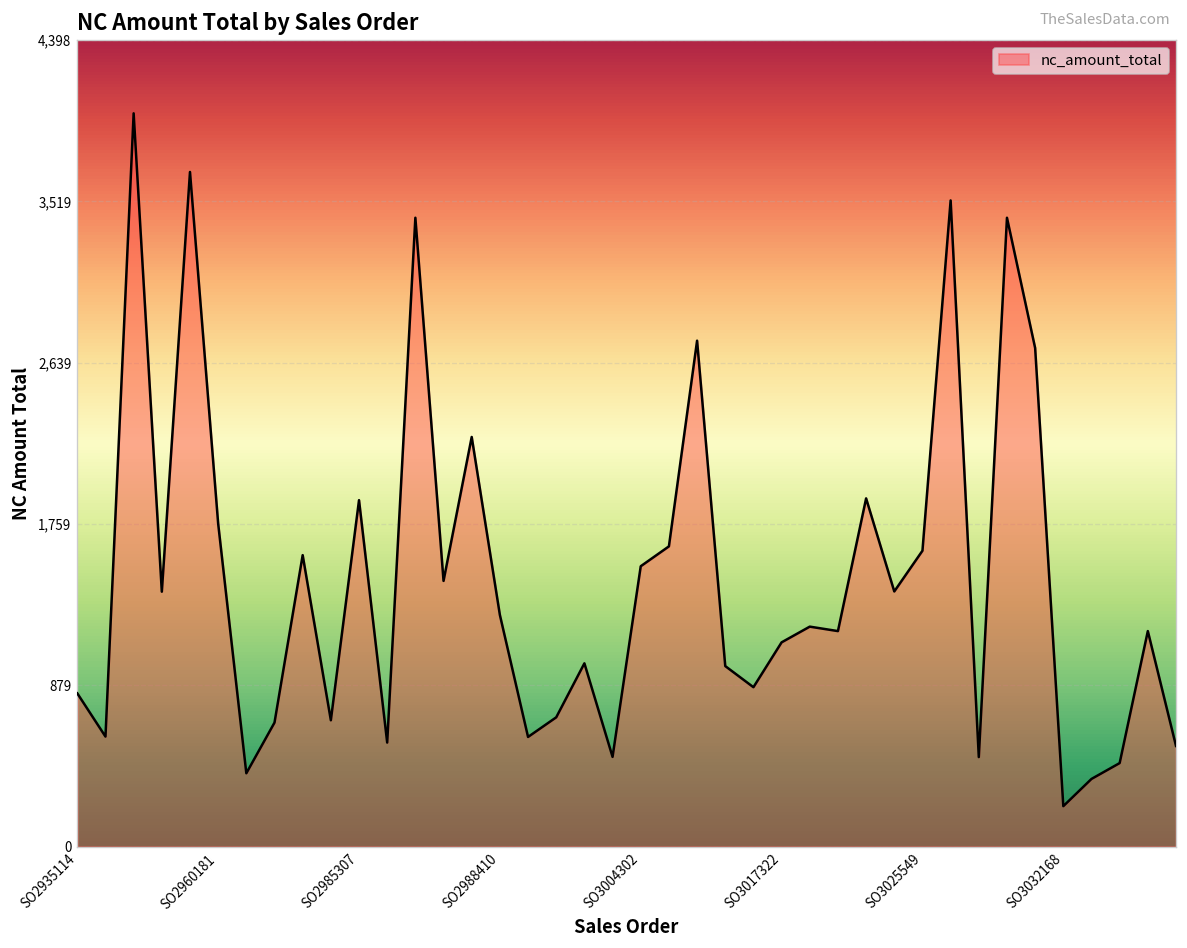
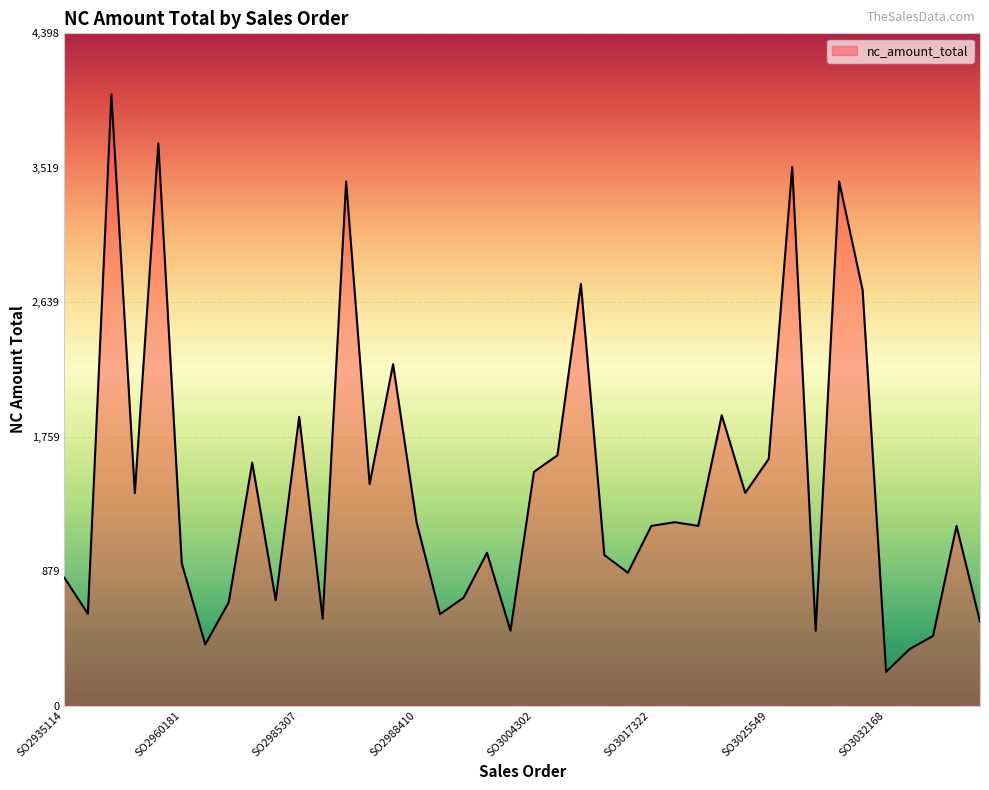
  {
    "SO2935114": "840",
-   "SO2960181": "1,760",
+   "SO2960181": "930",
    "SO2985307": "1,890",
-   "SO2988410": "1,260",
+   "SO2988410": "1,200",
    "SO3004302": "1,530",
-   "SO3017322": "1,110",
+   "SO3017322": "1,180",
    "SO3025549": "1,610",
    "SO3032168": "220"
  }
